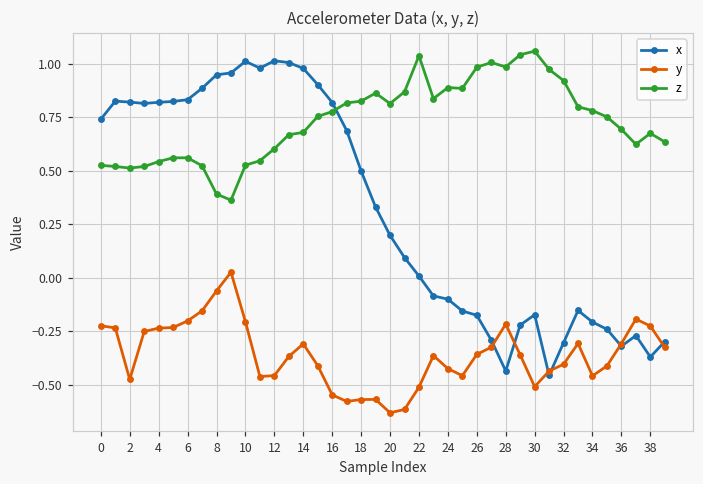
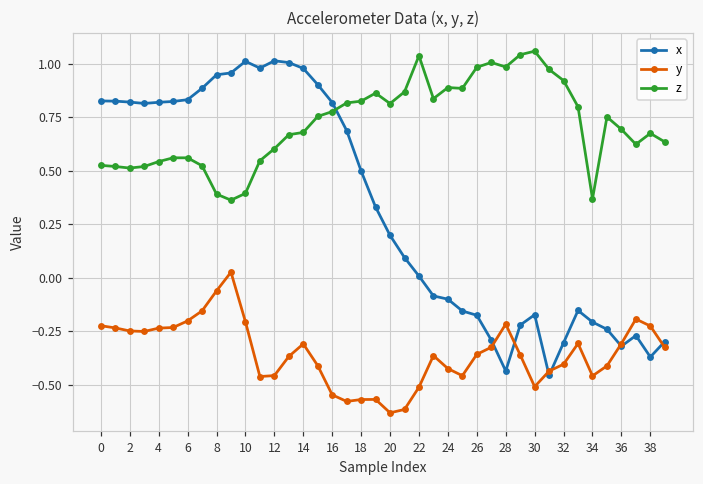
  {
    "x": {
-     "0": 0.74,
+     "0": 0.83,
      "2": 0.82,
      "4": 0.82,
      "6": 0.83,
      "8": 0.95,
      "10": 1.01,
      "12": 1.01,
      "14": 0.98,
      "16": 0.82,
      "18": 0.50,
      "20": 0.20,
      "22": 0.01,
      "24": -0.10,
      "26": -0.17,
      "28": -0.43,
      "30": -0.17,
      "32": -0.30,
      "34": -0.21,
      "38": -0.37
    },
    "y": {
      "0": -0.22,
-     "2": -0.47,
+     "2": -0.25,
      "4": -0.23,
      "6": -0.20,
      "8": -0.06,
      "10": -0.20,
      "12": -0.46,
      "14": -0.31,
      "16": -0.55,
      "18": -0.57,
      "20": -0.63,
      "22": -0.51,
      "24": -0.42,
      "26": -0.36,
      "28": -0.22,
      "30": -0.51,
      "32": -0.40,
      "34": -0.46,
      "38": -0.22
    },
    "z": {
      "0": 0.53,
      "2": 0.51,
      "4": 0.54,
      "6": 0.56,
      "8": 0.39,
-     "10": 0.53,
+     "10": 0.40,
      "12": 0.60,
      "14": 0.68,
      "16": 0.78,
      "18": 0.83,
      "20": 0.81,
      "22": 1.04,
      "24": 0.89,
      "26": 0.98,
      "28": 0.99,
      "30": 1.06,
      "32": 0.92,
-     "34": 0.78,
+     "34": 0.37,
      "36": 0.69,
      "38": 0.68
    }
  }
